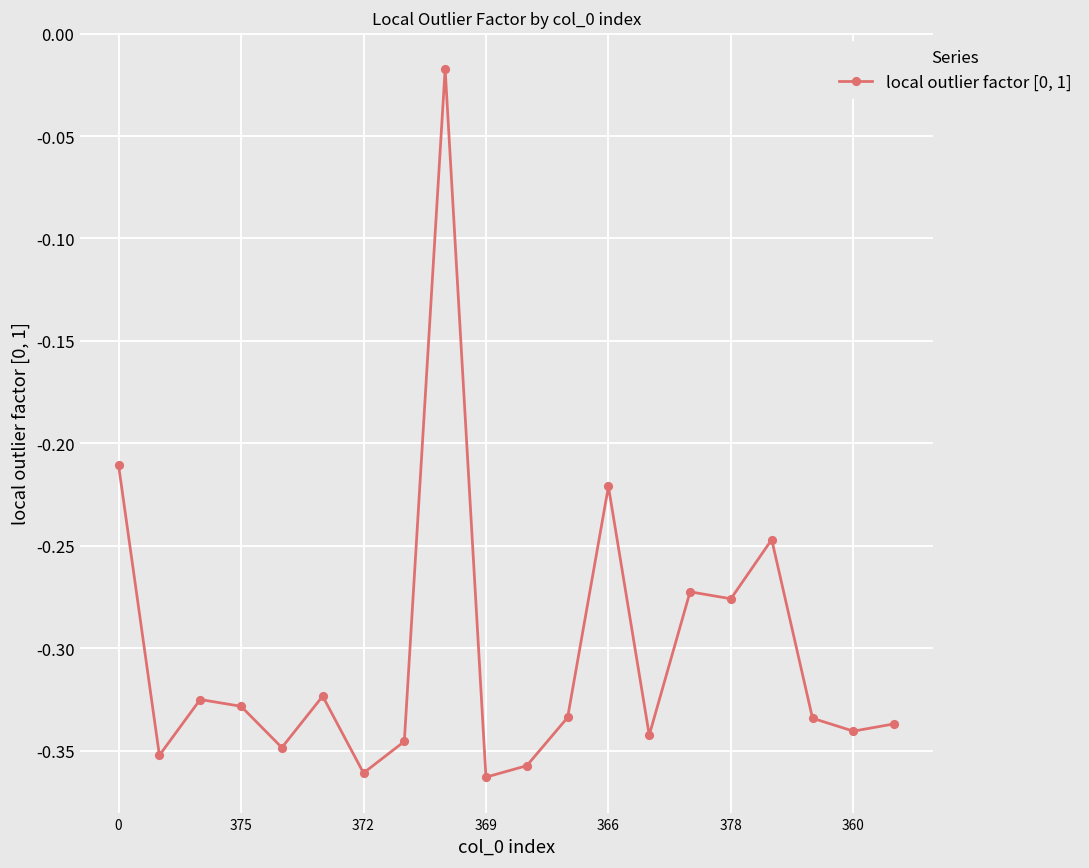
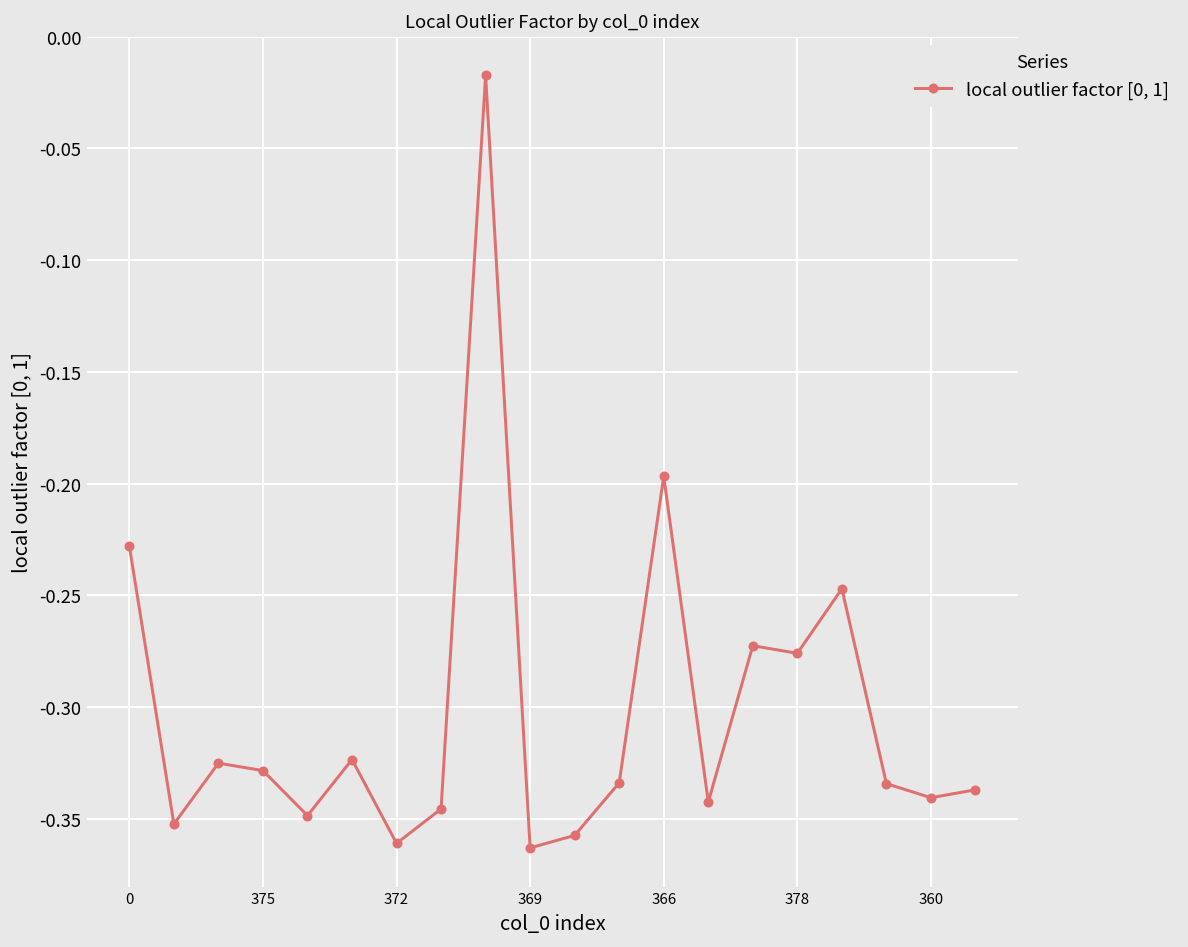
  {
-   "0": -0.211,
+   "0": -0.228,
    "375": -0.328,
    "372": -0.361,
    "369": -0.363,
-   "366": -0.221,
+   "366": -0.197,
    "378": -0.276,
    "360": -0.341
  }
